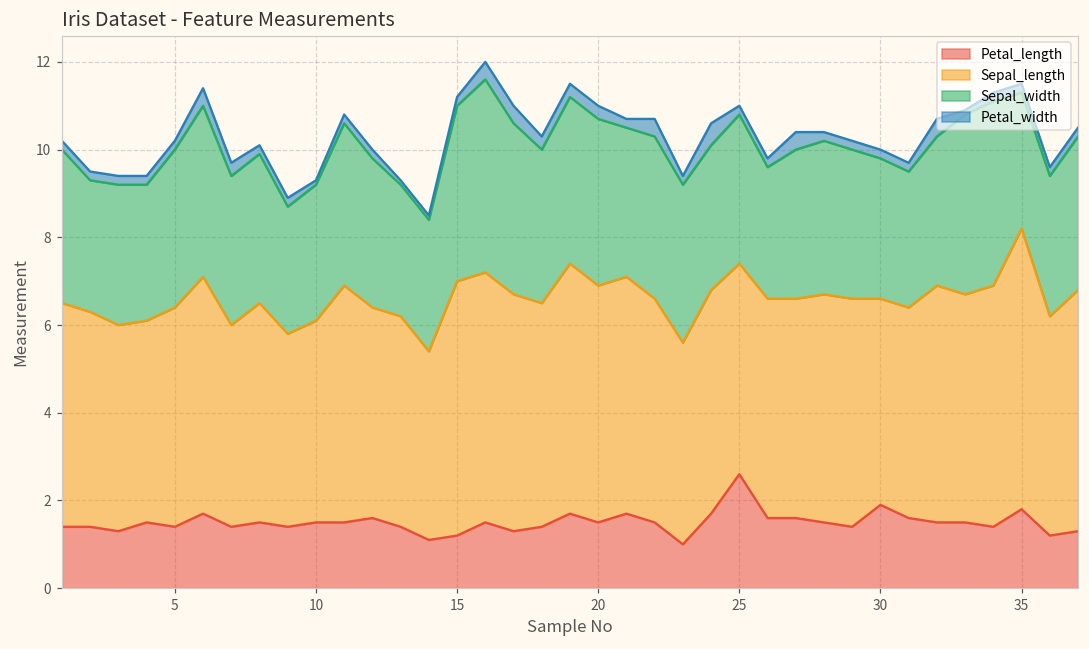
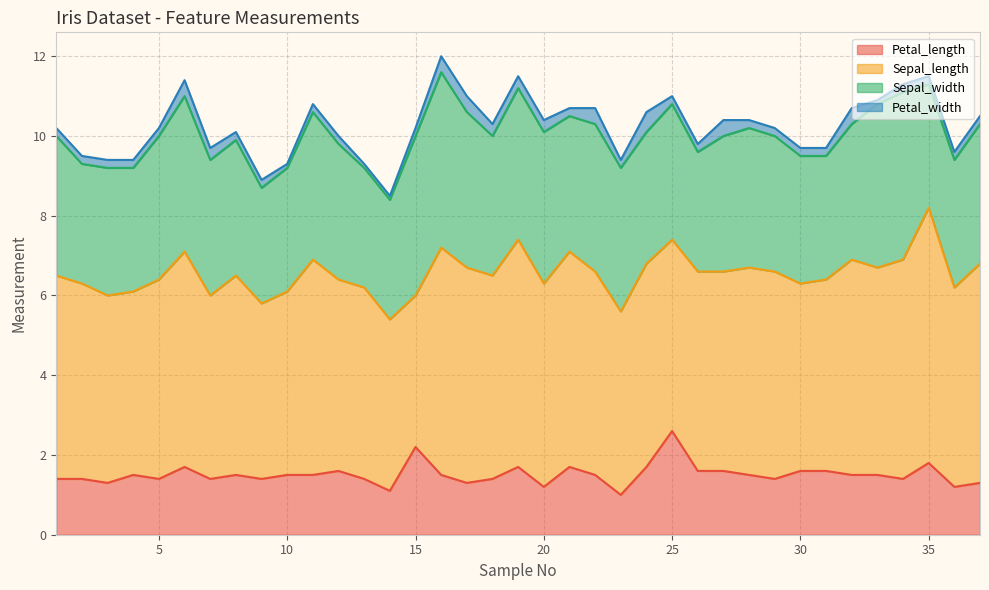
  {
    "Petal_length": {
      "5": 1.4,
      "10": 1.5,
-     "15": 1.2,
-     "20": 1.5,
+     "15": 2.2,
+     "20": 1.2,
      "25": 2.6,
-     "30": 1.9,
+     "30": 1.6,
      "35": 1.8
    },
    "Sepal_length": {
      "5": 5.0,
      "10": 4.6,
-     "15": 5.8,
-     "20": 5.4,
+     "15": 3.8,
+     "20": 5.1,
      "25": 4.8,
      "30": 4.7,
      "35": 6.4
    },
    "Sepal_width": {
      "5": 3.6,
      "10": 3.1,
      "15": 4.0,
      "20": 3.8,
      "25": 3.4,
      "30": 3.2
    },
    "Petal_width": {
      "5": 0.2,
      "10": 0.1,
      "15": 0.2,
      "20": 0.3,
      "25": 0.2,
      "30": 0.2
    }
  }
